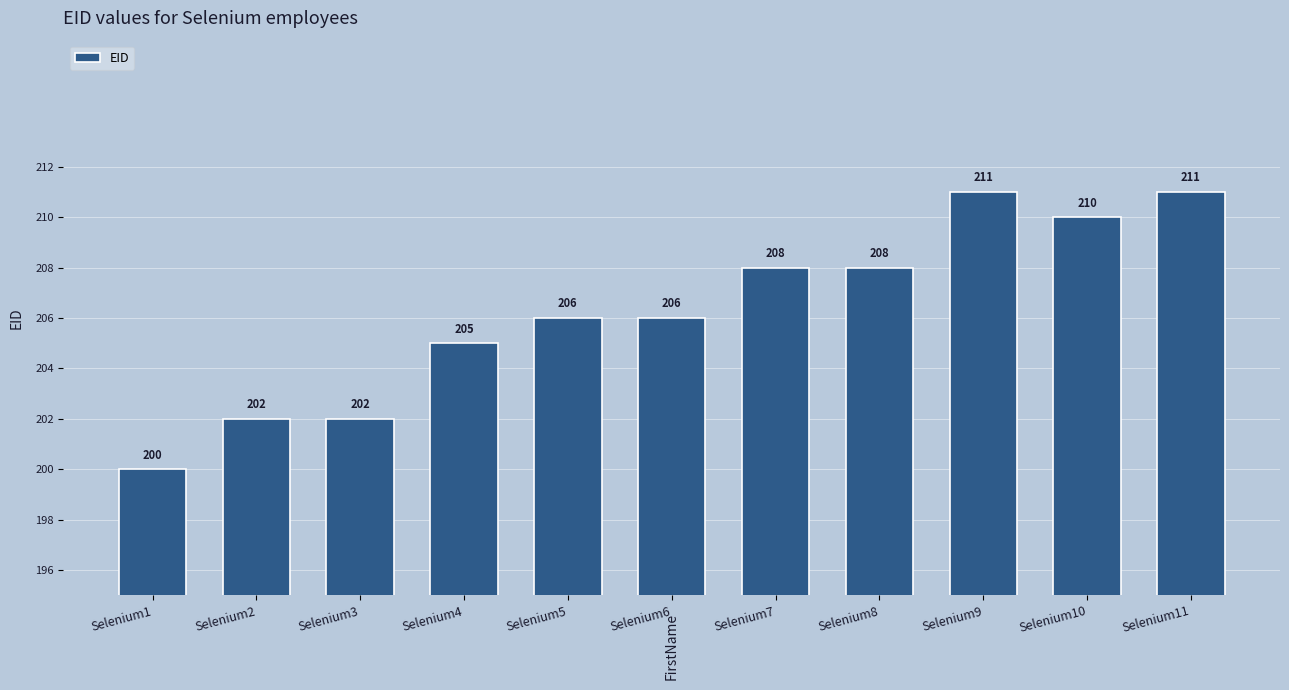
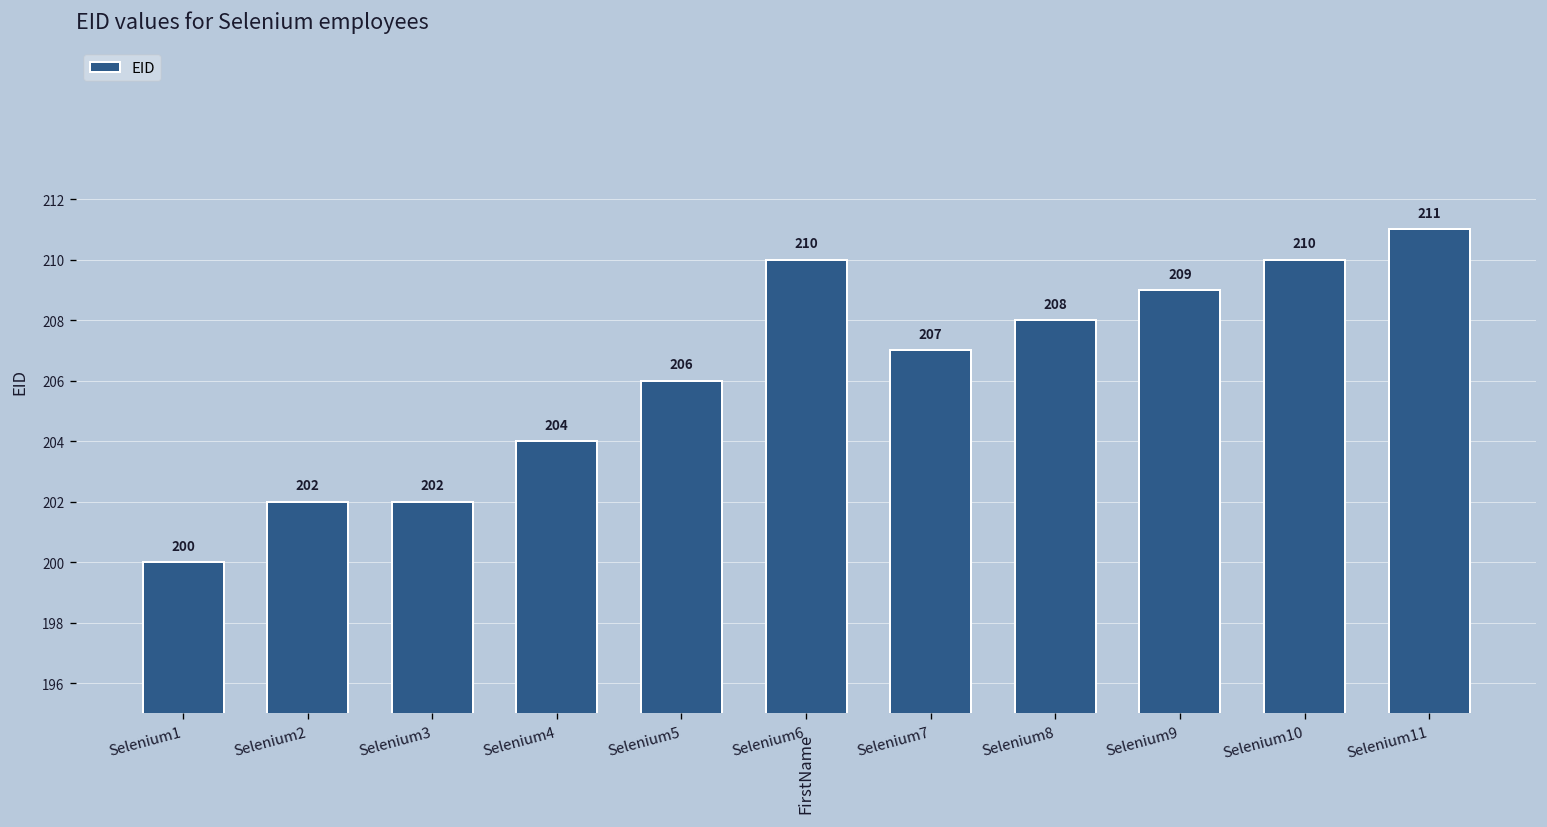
  {
    "Selenium1": 200,
    "Selenium2": 202,
    "Selenium3": 202,
-   "Selenium4": 205,
+   "Selenium4": 204,
    "Selenium5": 206,
-   "Selenium6": 206,
-   "Selenium7": 208,
+   "Selenium6": 210,
+   "Selenium7": 207,
    "Selenium8": 208,
-   "Selenium9": 211,
+   "Selenium9": 209,
    "Selenium10": 210,
    "Selenium11": 211
  }
